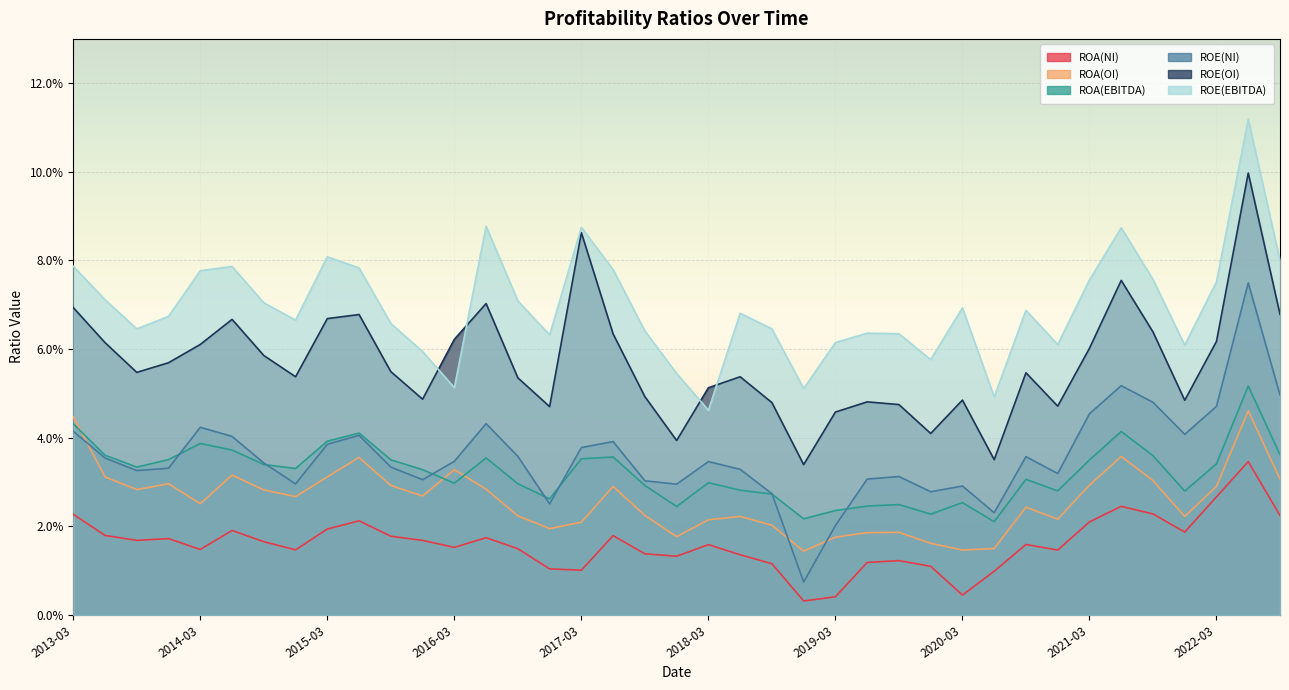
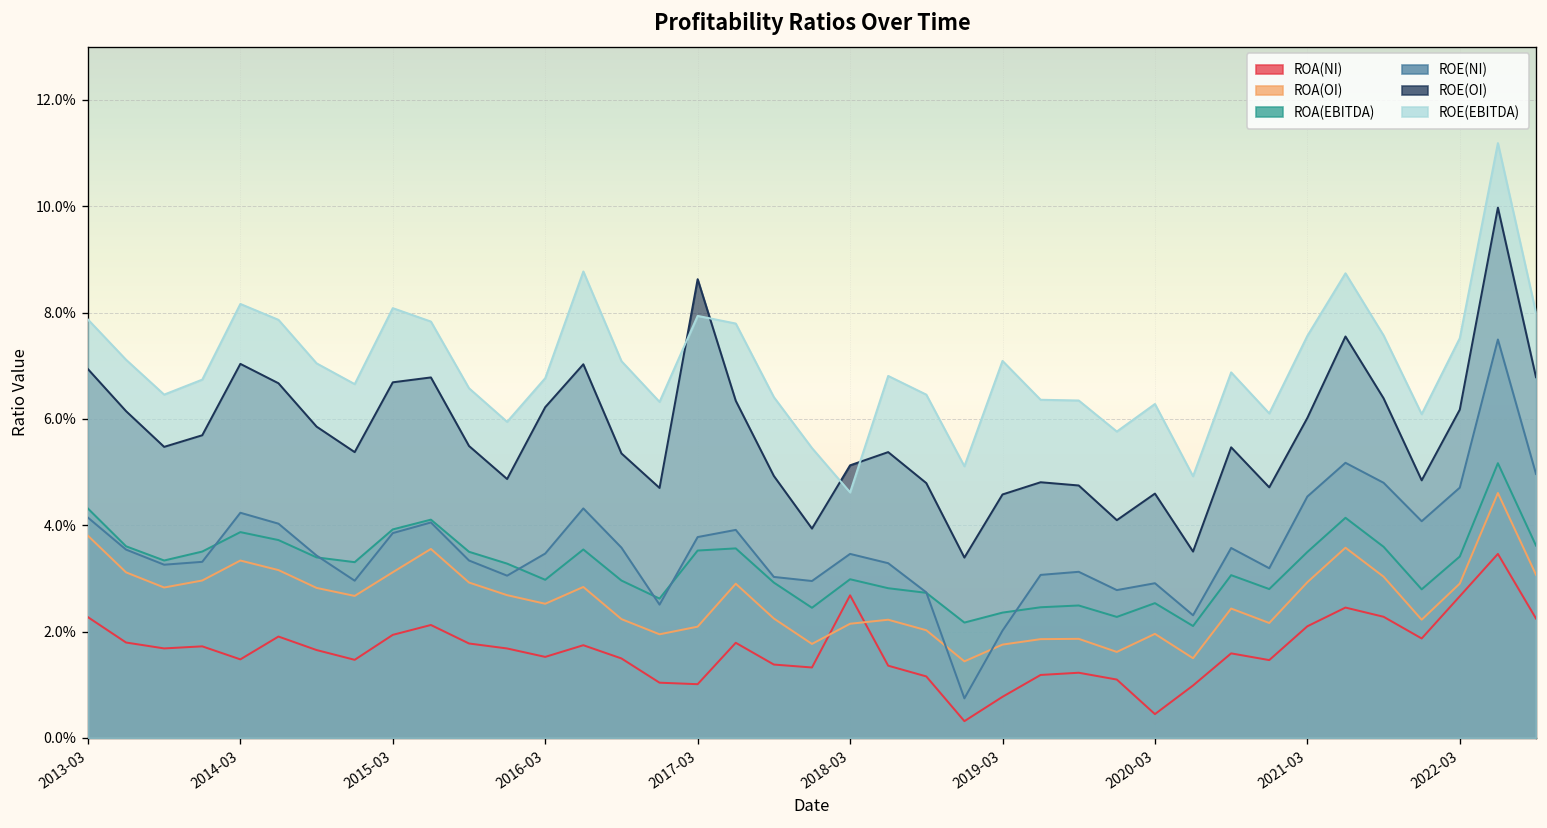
  {
    "ROA(NI)": {
      "2013-03": "2.3%",
      "2014-03": "1.5%",
      "2015-03": "1.9%",
      "2016-03": "1.5%",
      "2017-03": "1.0%",
-     "2018-03": "1.6%",
-     "2019-03": "0.4%",
+     "2018-03": "2.7%",
+     "2019-03": "0.8%",
      "2020-03": "0.4%",
      "2021-03": "2.1%",
      "2022-03": "2.7%"
    },
    "ROA(OI)": {
-     "2013-03": "4.5%",
-     "2014-03": "2.5%",
+     "2013-03": "3.8%",
+     "2014-03": "3.3%",
      "2015-03": "3.1%",
-     "2016-03": "3.3%",
+     "2016-03": "2.5%",
      "2017-03": "2.1%",
      "2018-03": "2.1%",
      "2019-03": "1.8%",
-     "2020-03": "1.5%",
+     "2020-03": "2.0%",
      "2021-03": "2.9%",
      "2022-03": "2.9%"
    },
    "ROE(OI)": {
      "2013-03": "6.9%",
-     "2014-03": "6.1%",
+     "2014-03": "7.0%",
      "2015-03": "6.7%",
      "2016-03": "6.2%",
      "2017-03": "8.6%",
      "2018-03": "5.1%",
      "2019-03": "4.6%",
-     "2020-03": "4.8%",
+     "2020-03": "4.6%",
      "2021-03": "6.0%",
      "2022-03": "6.2%"
    },
    "ROE(EBITDA)": {
      "2013-03": "7.9%",
-     "2014-03": "7.8%",
+     "2014-03": "8.2%",
      "2015-03": "8.1%",
-     "2016-03": "5.1%",
-     "2017-03": "8.7%",
+     "2016-03": "6.8%",
+     "2017-03": "7.9%",
      "2018-03": "4.6%",
-     "2019-03": "6.1%",
-     "2020-03": "6.9%",
+     "2019-03": "7.1%",
+     "2020-03": "6.3%",
      "2021-03": "7.6%",
      "2022-03": "7.5%"
    }
  }
